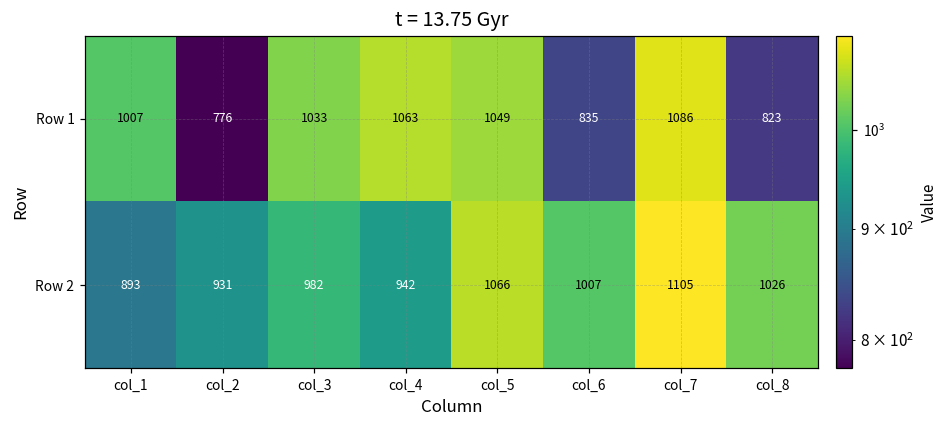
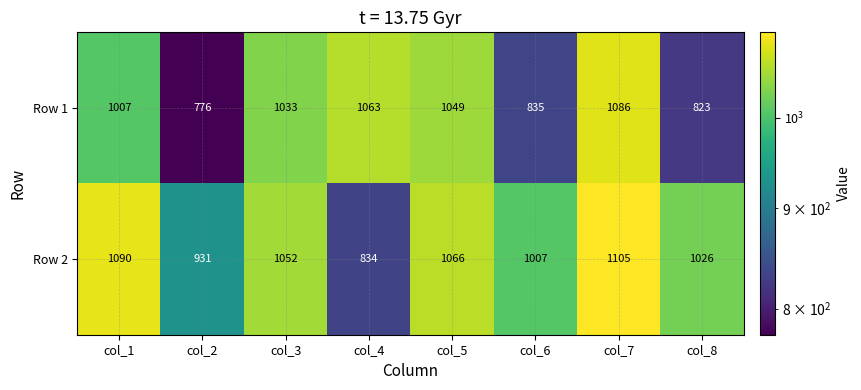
  {
    "Row 1": {
      "col_1": 1007,
      "col_2": 776,
      "col_3": 1033,
      "col_4": 1063,
      "col_5": 1049,
      "col_6": 835,
      "col_7": 1086,
      "col_8": 823
    },
    "Row 2": {
-     "col_1": 893,
+     "col_1": 1090,
      "col_2": 931,
-     "col_3": 982,
-     "col_4": 942,
+     "col_3": 1052,
+     "col_4": 834,
      "col_5": 1066,
      "col_6": 1007,
      "col_7": 1105,
      "col_8": 1026
    }
  }
